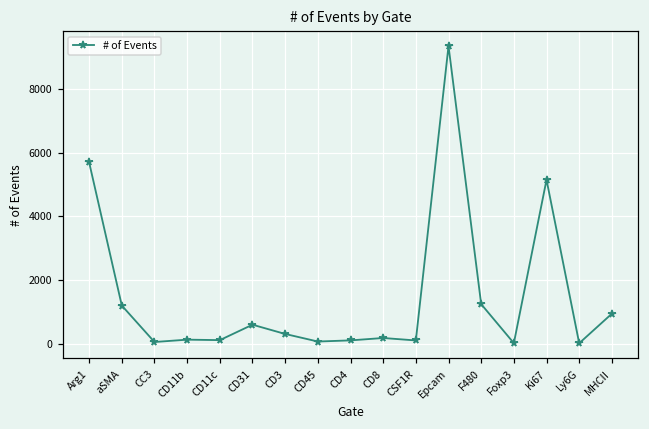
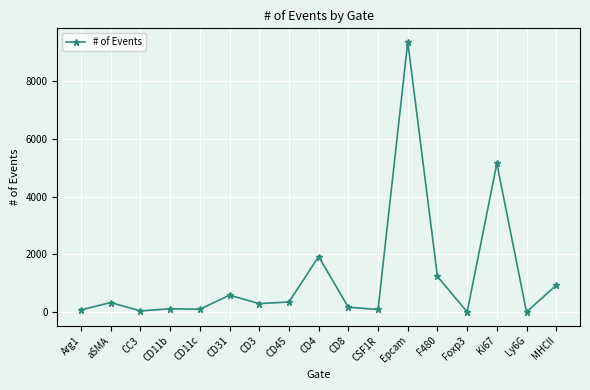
  {
-   "Arg1": 5700,
-   "aSMA": 1200,
+   "Arg1": 100,
+   "aSMA": 300,
    "CC3": 0,
    "CD11b": 100,
    "CD11c": 100,
    "CD31": 600,
    "CD3": 300,
-   "CD45": 100,
-   "CD4": 100,
+   "CD45": 400,
+   "CD4": 1900,
    "CD8": 200,
    "CSF1R": 100,
    "Epcam": 9400,
    "F480": 1200,
    "Foxp3": 0,
    "Ki67": 5100,
    "Ly6G": 0,
    "MHCII": 900
  }
